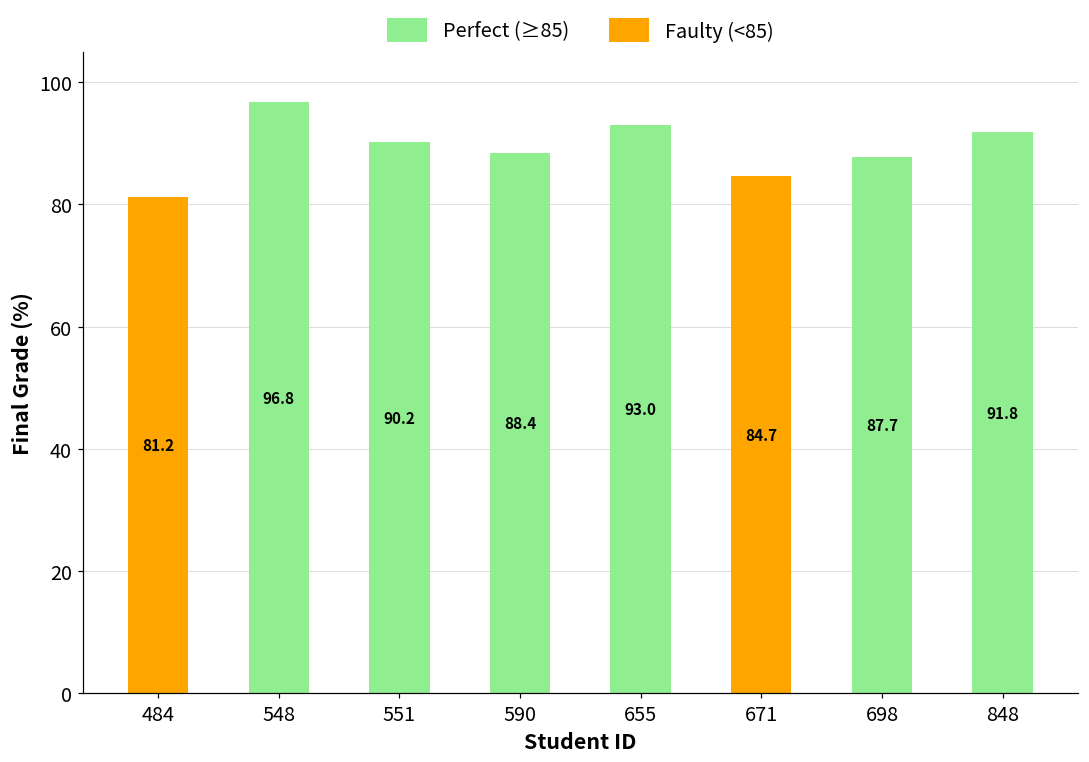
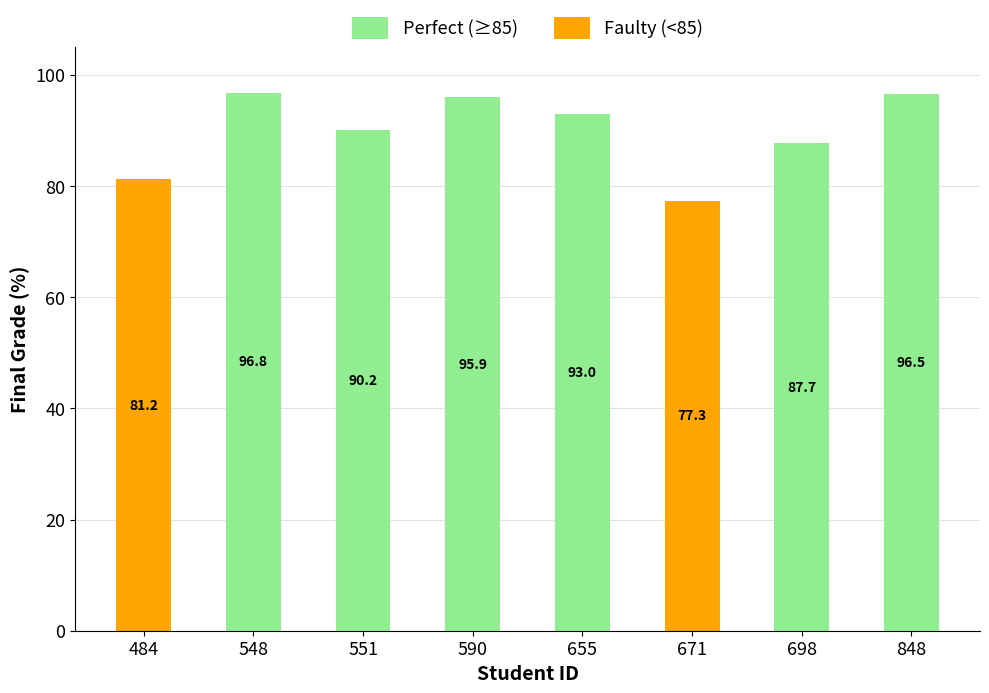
  {
    "Perfect (≥85)": {
      "548": 96.8,
      "551": 90.2,
-     "590": 88.4,
+     "590": 95.9,
      "655": 93.0,
      "698": 87.7,
-     "848": 91.8
+     "848": 96.5
    },
    "Faulty (<85)": {
      "484": 81.2,
-     "671": 84.7
+     "671": 77.3
    }
  }
